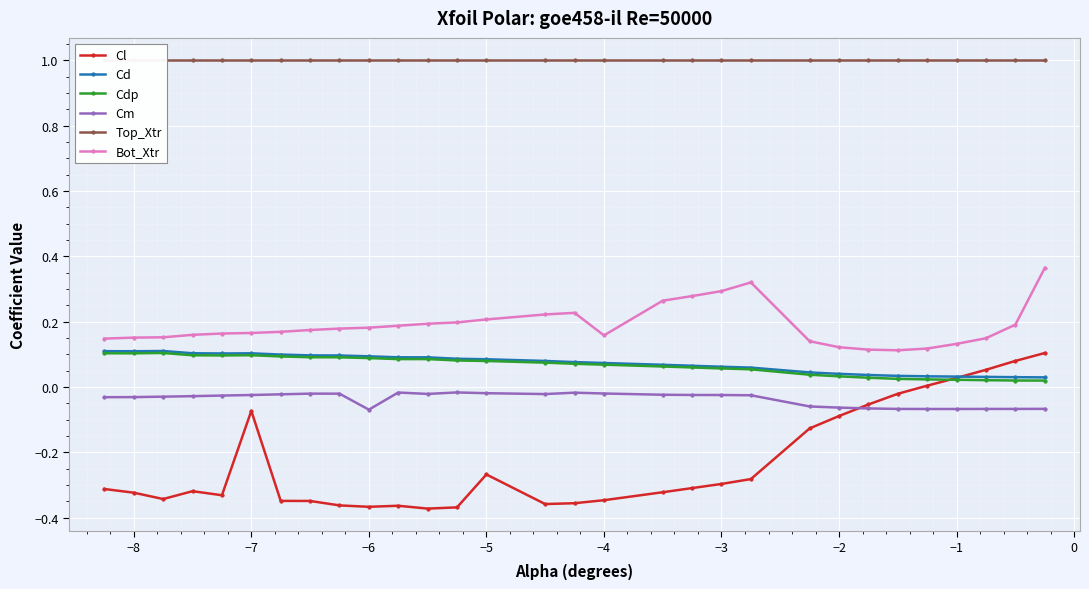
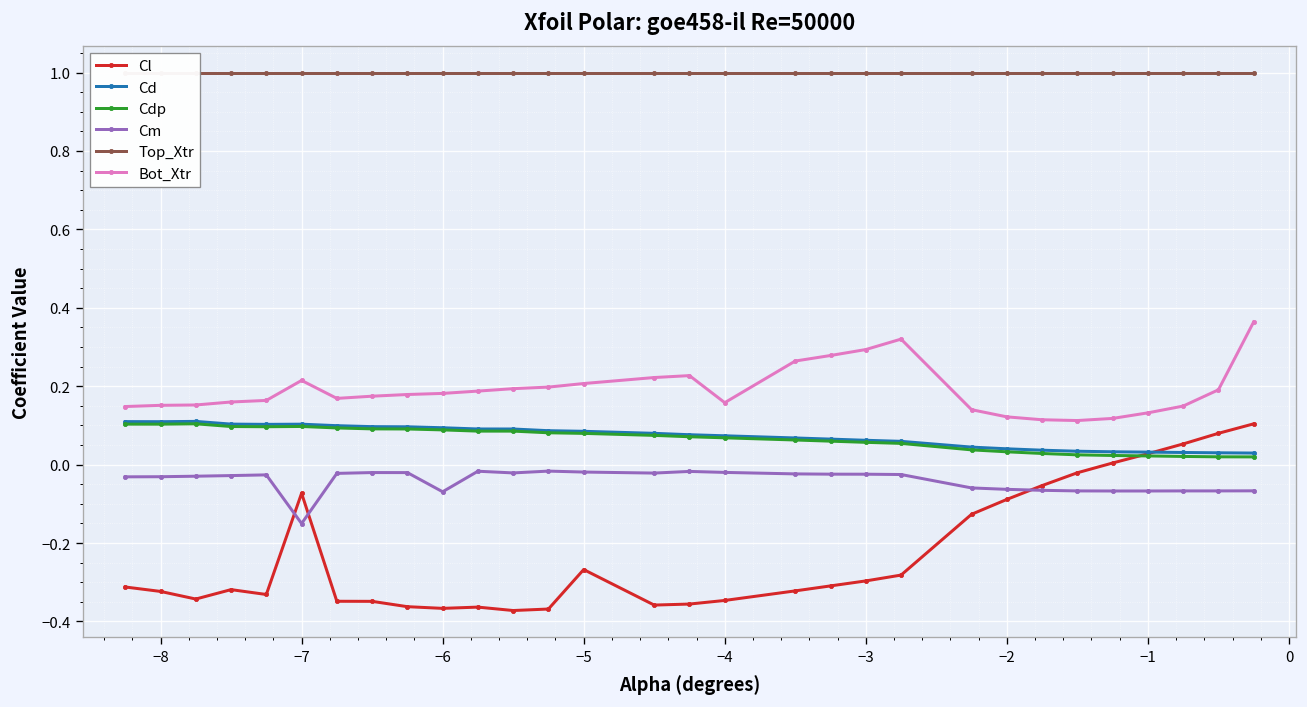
  {
    "Cl": {
      "−8": -0.32,
      "−7": -0.07,
      "−6": -0.37,
      "−5": -0.27,
      "−4": -0.35,
      "−3": -0.30,
      "−2": -0.09
    },
    "Cm": {
      "−8": -0.03,
-     "−7": -0.02,
+     "−7": -0.15,
      "−6": -0.07,
      "−5": -0.02,
      "−4": -0.02,
      "−3": -0.02,
      "−2": -0.06,
      "−1": -0.07
    },
    "Top_Xtr": {
      "−7": 1.00,
      "−6": 1.00,
      "−5": 1.00,
      "−4": 1.00,
      "−3": 1.00,
      "−2": 1.00,
      "−1": 1.00
    },
    "Bot_Xtr": {
      "−8": 0.15,
-     "−7": 0.17,
+     "−7": 0.21,
      "−6": 0.18,
      "−5": 0.21,
      "−4": 0.16,
      "−3": 0.29,
      "−2": 0.12,
      "−1": 0.13
    }
  }
